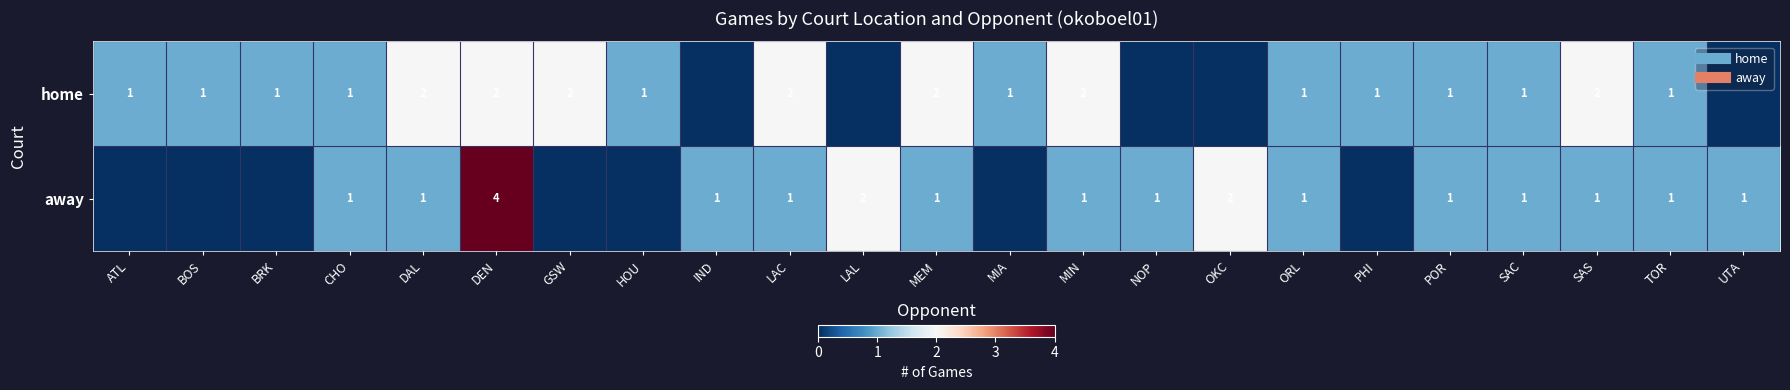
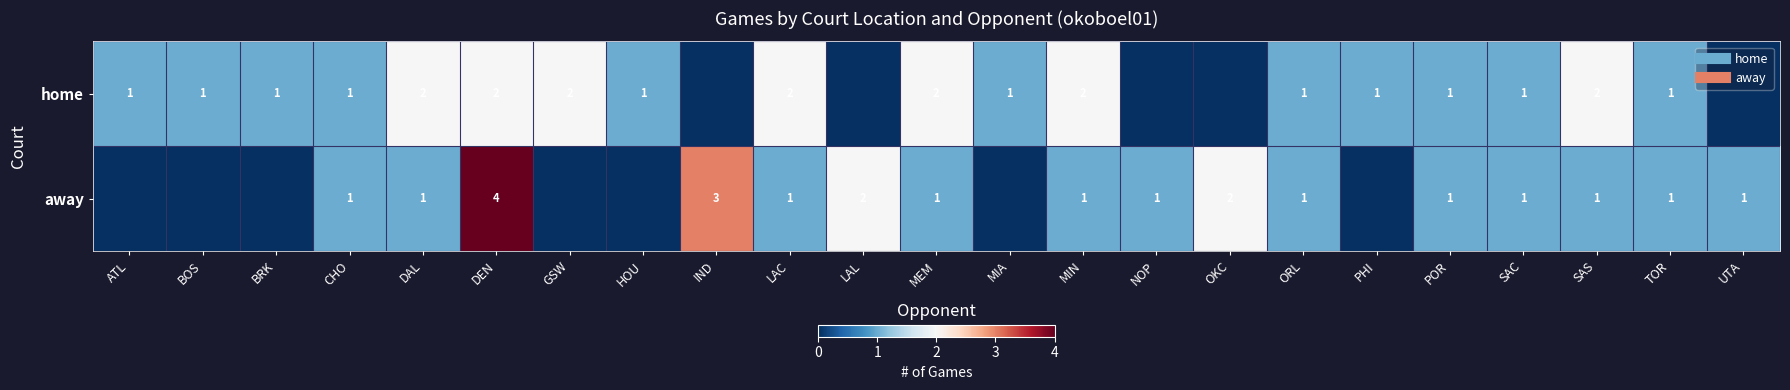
  {
    "home": {
      "ATL": 1,
      "BOS": 1,
      "BRK": 1,
      "CHO": 1,
      "HOU": 1,
      "MIA": 1,
      "ORL": 1,
      "PHI": 1,
      "POR": 1,
      "SAC": 1,
      "TOR": 1
    },
    "away": {
      "CHO": 1,
      "DAL": 1,
      "DEN": 4,
-     "IND": 1,
+     "IND": 3,
      "LAC": 1,
      "MEM": 1,
      "MIN": 1,
      "NOP": 1,
      "ORL": 1,
      "POR": 1,
      "SAC": 1,
      "SAS": 1,
      "TOR": 1,
      "UTA": 1
    }
  }
